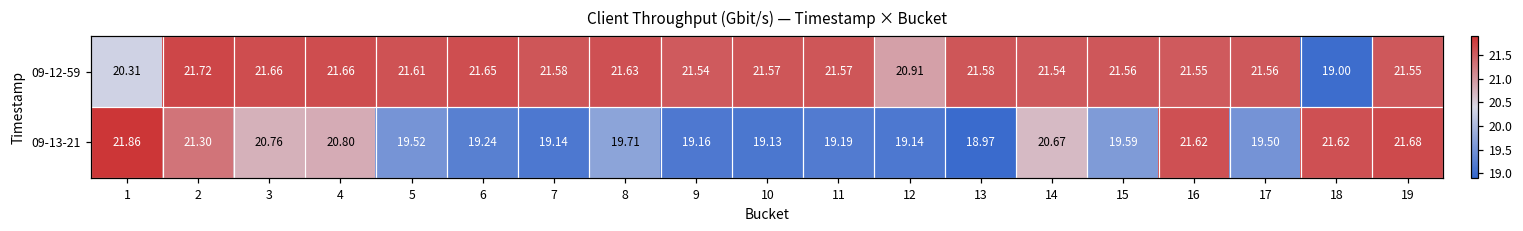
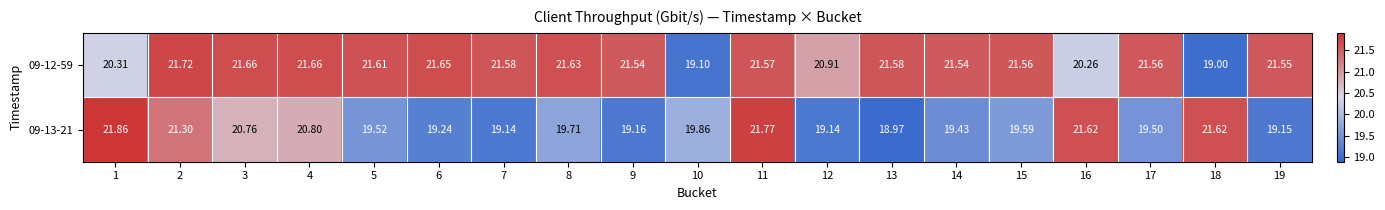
  {
    "09-12-59": {
      "1": 20.31,
      "2": 21.72,
      "3": 21.66,
      "4": 21.66,
      "5": 21.61,
      "6": 21.65,
      "7": 21.58,
      "8": 21.63,
      "9": 21.54,
-     "10": 21.57,
+     "10": 19.10,
      "11": 21.57,
      "12": 20.91,
      "13": 21.58,
      "14": 21.54,
      "15": 21.56,
-     "16": 21.55,
+     "16": 20.26,
      "17": 21.56,
      "18": 19.00,
      "19": 21.55
    },
    "09-13-21": {
      "1": 21.86,
      "2": 21.30,
      "3": 20.76,
      "4": 20.80,
      "5": 19.52,
      "6": 19.24,
      "7": 19.14,
      "8": 19.71,
      "9": 19.16,
-     "10": 19.13,
-     "11": 19.19,
+     "10": 19.86,
+     "11": 21.77,
      "12": 19.14,
      "13": 18.97,
-     "14": 20.67,
+     "14": 19.43,
      "15": 19.59,
      "16": 21.62,
      "17": 19.50,
      "18": 21.62,
-     "19": 21.68
+     "19": 19.15
    }
  }
